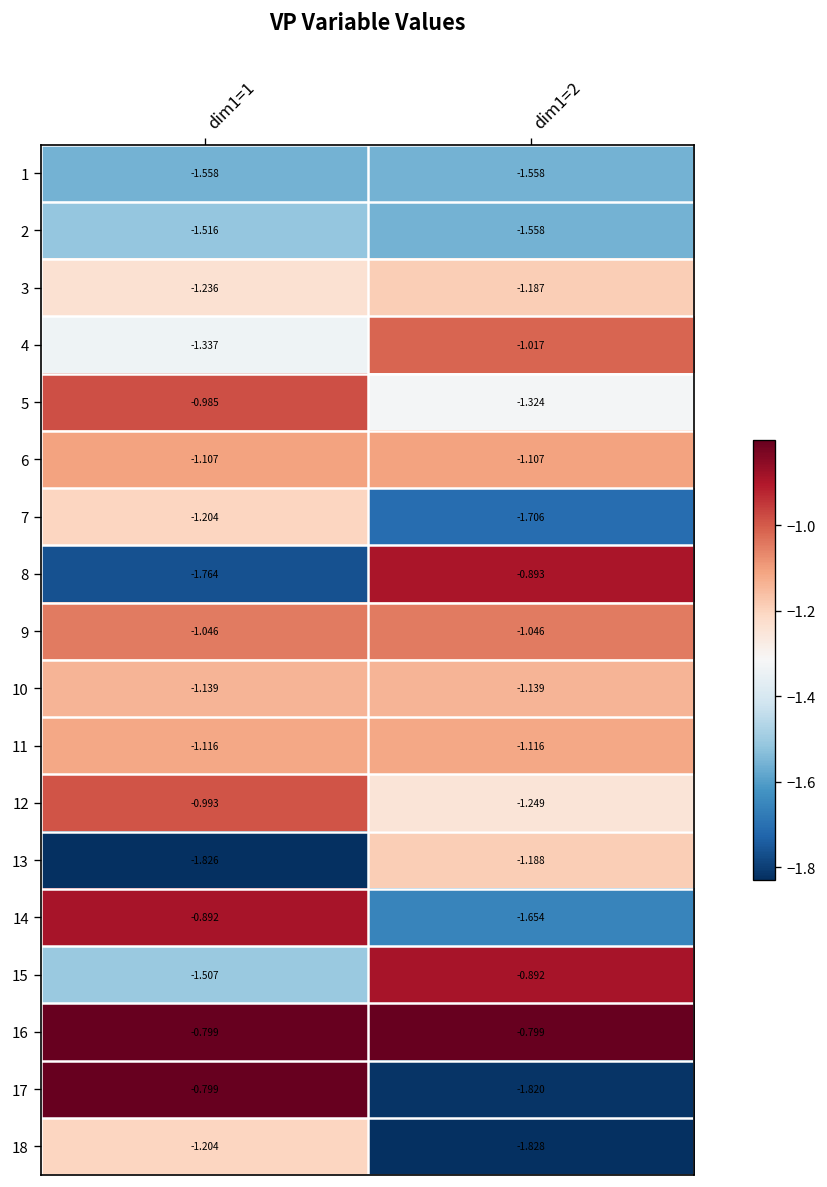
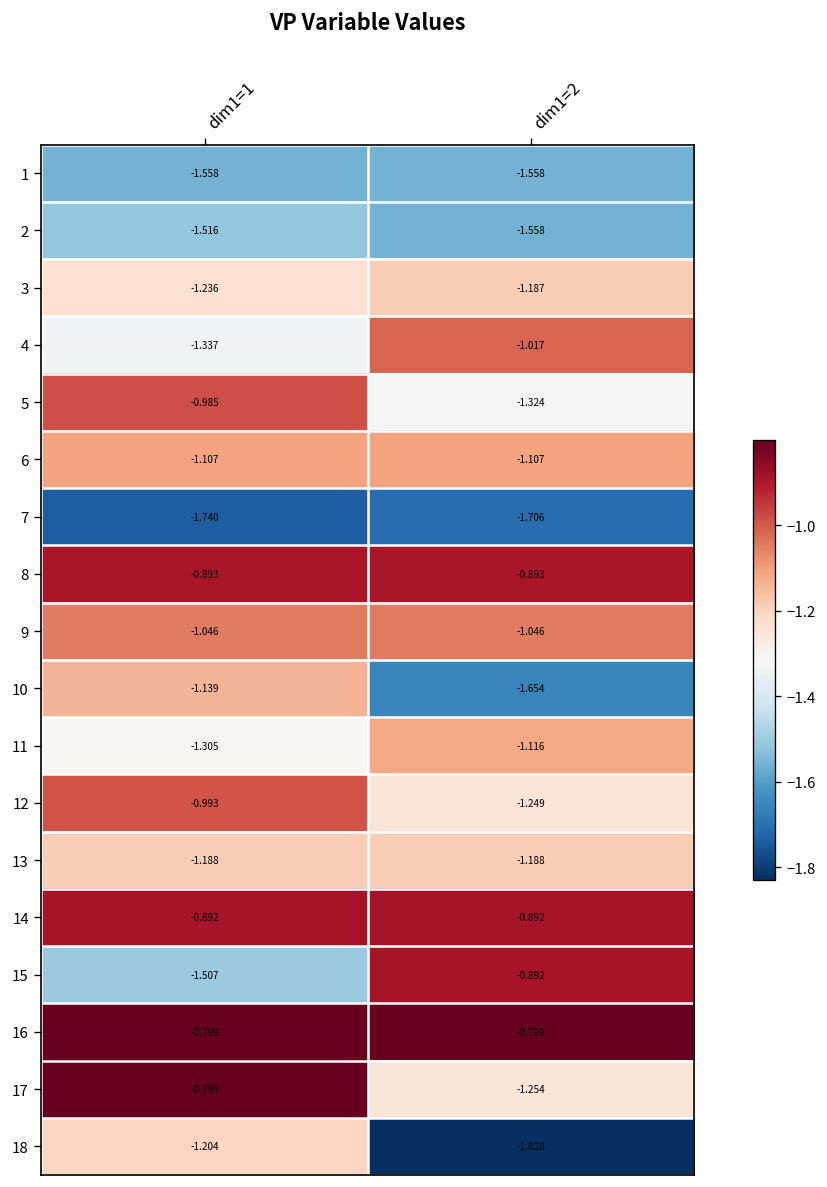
  {
    "1": {
      "dim1=1": -1.558,
      "dim1=2": -1.558
    },
    "2": {
      "dim1=1": -1.516,
      "dim1=2": -1.558
    },
    "3": {
      "dim1=1": -1.236,
      "dim1=2": -1.187
    },
    "4": {
      "dim1=1": -1.337,
      "dim1=2": -1.017
    },
    "5": {
      "dim1=1": -0.985,
      "dim1=2": -1.324
    },
    "6": {
      "dim1=1": -1.107,
      "dim1=2": -1.107
    },
    "7": {
-     "dim1=1": -1.204,
+     "dim1=1": -1.740,
      "dim1=2": -1.706
    },
    "8": {
-     "dim1=1": -1.764,
+     "dim1=1": -0.893,
      "dim1=2": -0.893
    },
    "9": {
      "dim1=1": -1.046,
      "dim1=2": -1.046
    },
    "10": {
      "dim1=1": -1.139,
-     "dim1=2": -1.139
+     "dim1=2": -1.654
    },
    "11": {
-     "dim1=1": -1.116,
+     "dim1=1": -1.305,
      "dim1=2": -1.116
    },
    "12": {
      "dim1=1": -0.993,
      "dim1=2": -1.249
    },
    "13": {
-     "dim1=1": -1.826,
+     "dim1=1": -1.188,
      "dim1=2": -1.188
    },
    "14": {
      "dim1=1": -0.892,
-     "dim1=2": -1.654
+     "dim1=2": -0.892
    },
    "15": {
      "dim1=1": -1.507,
      "dim1=2": -0.892
    },
    "16": {
      "dim1=1": -0.799,
      "dim1=2": -0.799
    },
    "17": {
      "dim1=1": -0.799,
-     "dim1=2": -1.820
+     "dim1=2": -1.254
    },
    "18": {
      "dim1=1": -1.204,
      "dim1=2": -1.828
    }
  }
